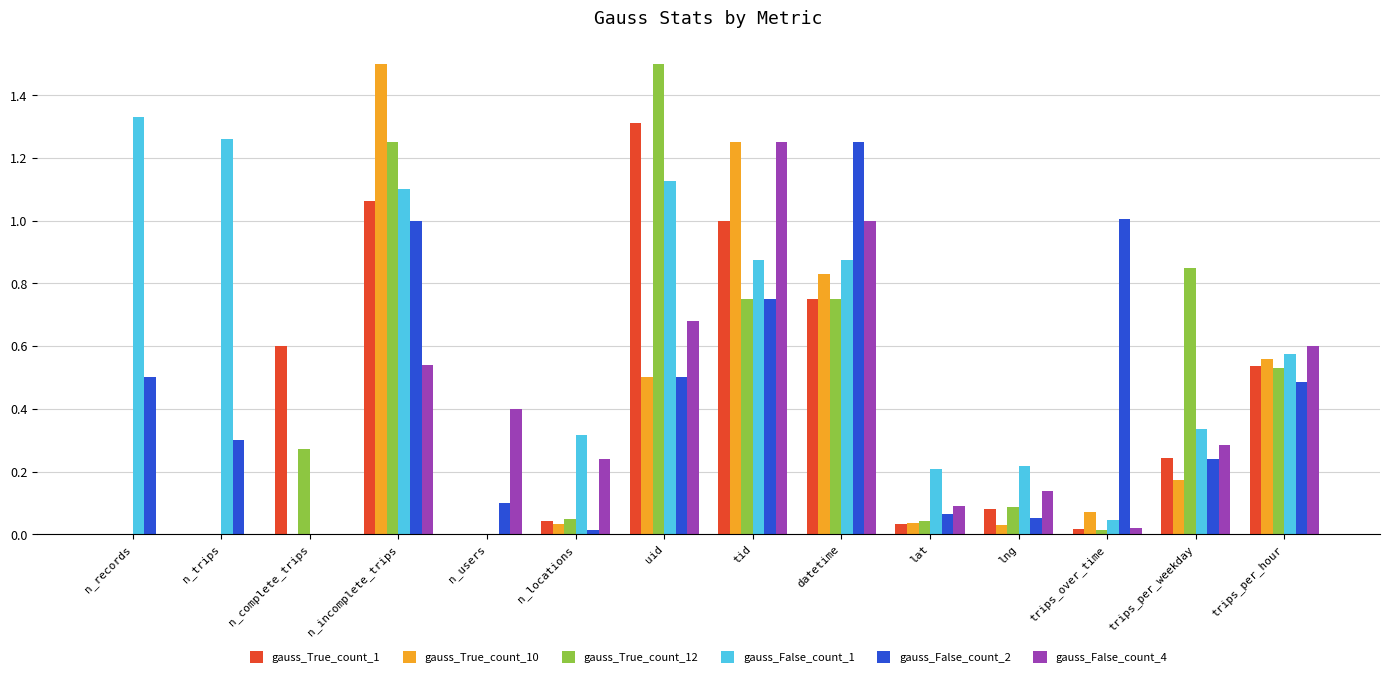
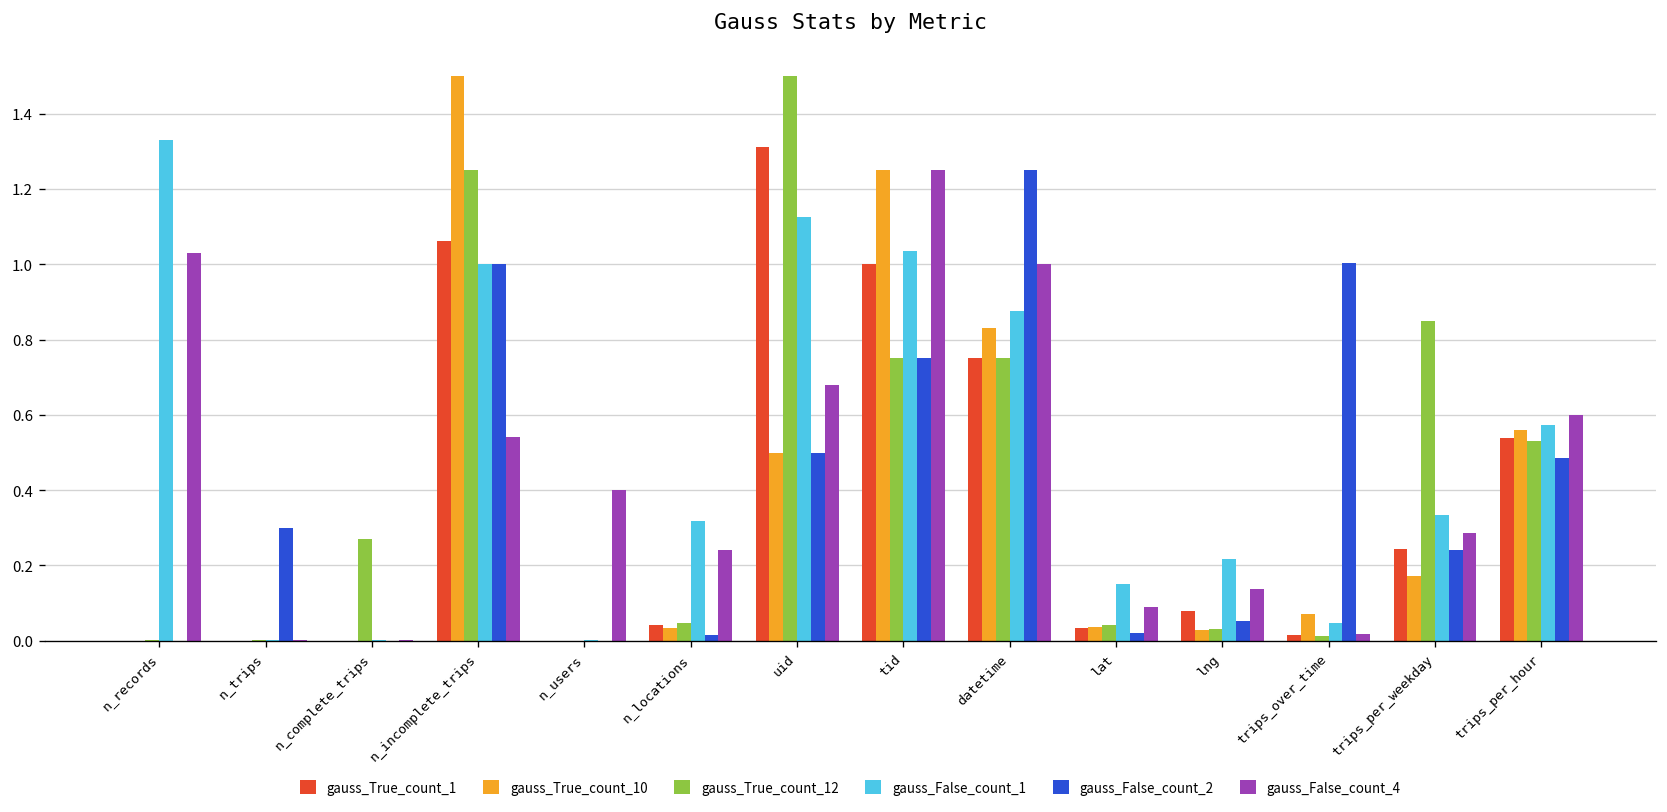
  {
    "gauss_True_count_1": {
      "n_records": 0.0,
      "n_trips": 0.0,
-     "n_complete_trips": 0.6,
+     "n_complete_trips": 0.0,
      "n_incomplete_trips": 1.06,
      "n_users": 0.0,
      "n_locations": 0.04,
      "uid": 1.31,
      "tid": 1.0,
      "datetime": 0.75,
      "lat": 0.03,
      "lng": 0.08,
      "trips_over_time": 0.02,
      "trips_per_weekday": 0.24,
      "trips_per_hour": 0.54
    },
    "gauss_True_count_10": {
      "n_records": 0.00,
      "n_trips": 0.00,
      "n_complete_trips": 0.00,
      "n_incomplete_trips": 1.50,
      "n_users": 0.00,
      "n_locations": 0.03,
      "uid": 0.50,
      "tid": 1.25,
      "datetime": 0.83,
      "lat": 0.04,
      "lng": 0.03,
      "trips_over_time": 0.07,
      "trips_per_weekday": 0.17,
      "trips_per_hour": 0.56
    },
    "gauss_True_count_12": {
      "n_complete_trips": 0.27,
      "n_incomplete_trips": 1.25,
      "n_users": 0.00,
      "n_locations": 0.05,
      "uid": 1.50,
      "tid": 0.75,
      "datetime": 0.75,
      "lat": 0.04,
-     "lng": 0.09,
+     "lng": 0.03,
      "trips_over_time": 0.01,
      "trips_per_weekday": 0.85,
      "trips_per_hour": 0.53
    },
    "gauss_False_count_1": {
      "n_records": 1.33,
-     "n_trips": 1.26,
-     "n_incomplete_trips": 1.1,
+     "n_trips": 0.00,
+     "n_incomplete_trips": 1.0,
      "n_locations": 0.32,
      "uid": 1.13,
-     "tid": 0.88,
+     "tid": 1.04,
      "datetime": 0.88,
-     "lat": 0.21,
+     "lat": 0.15,
      "lng": 0.22,
      "trips_over_time": 0.05,
      "trips_per_weekday": 0.33,
      "trips_per_hour": 0.57
    },
    "gauss_False_count_2": {
-     "n_records": 0.5,
+     "n_records": 0.0,
      "n_trips": 0.30,
      "n_complete_trips": 0.00,
      "n_incomplete_trips": 1.00,
-     "n_users": 0.1,
+     "n_users": 0.0,
      "n_locations": 0.01,
      "uid": 0.50,
      "tid": 0.75,
      "datetime": 1.25,
-     "lat": 0.06,
+     "lat": 0.02,
      "lng": 0.05,
      "trips_over_time": 1.00,
      "trips_per_weekday": 0.24,
      "trips_per_hour": 0.49
    },
    "gauss_False_count_4": {
-     "n_records": 0.00,
+     "n_records": 1.03,
      "n_incomplete_trips": 0.54,
      "n_users": 0.40,
      "n_locations": 0.24,
      "uid": 0.68,
      "tid": 1.25,
      "datetime": 1.00,
      "lat": 0.09,
      "lng": 0.14,
      "trips_over_time": 0.02,
      "trips_per_weekday": 0.29,
      "trips_per_hour": 0.60
    }
  }
